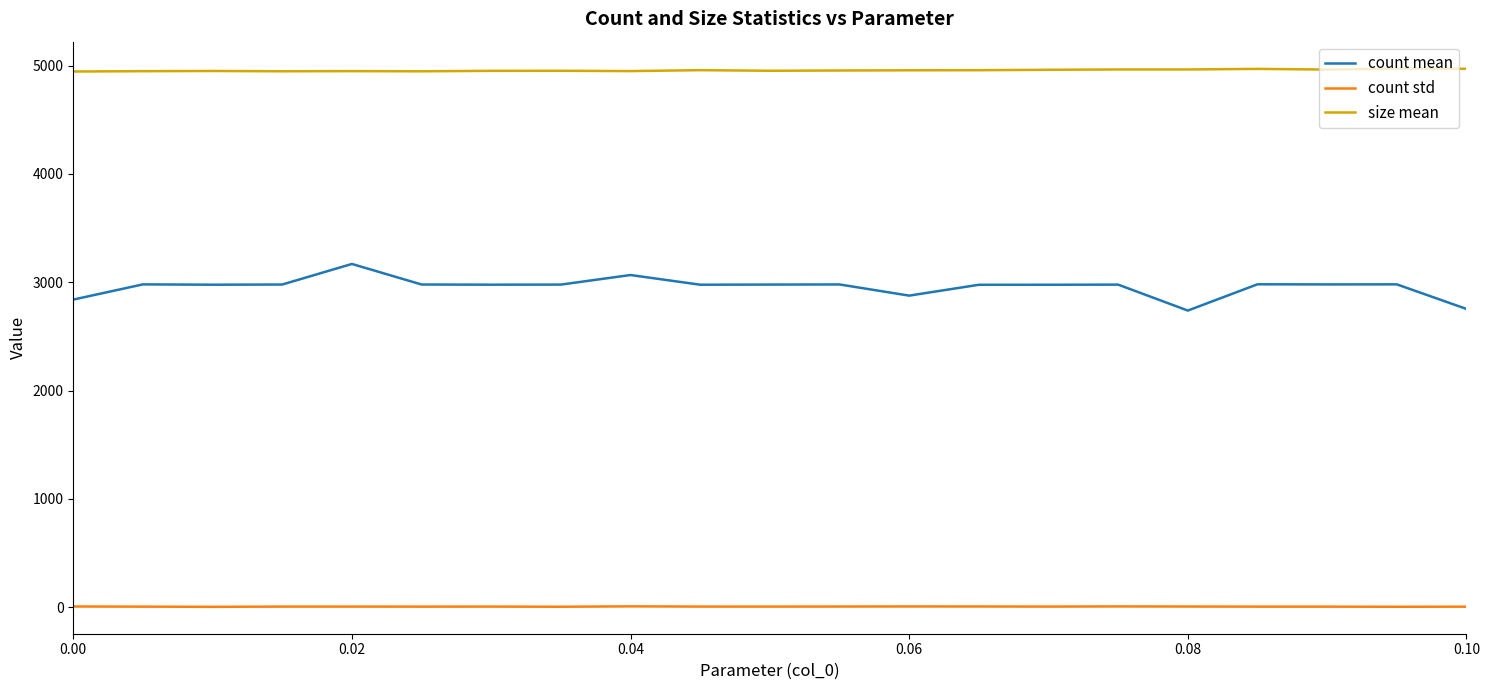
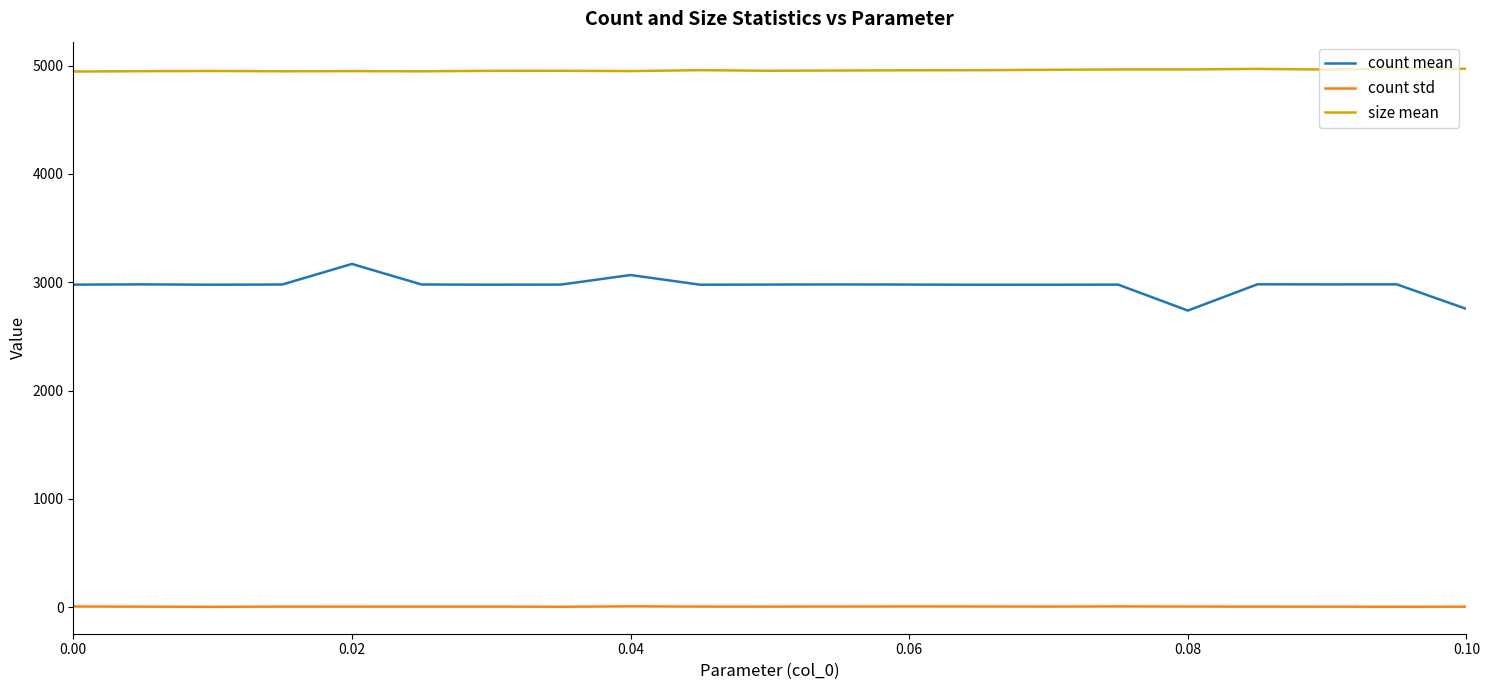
  {
    "count mean": {
-     "0.00": 2840,
+     "0.00": 2980,
      "0.02": 3170,
      "0.04": 3070,
-     "0.06": 2880,
+     "0.06": 2980,
      "0.08": 2740,
      "0.10": 2750
    },
    "count std": {
      "0.00": 10,
      "0.02": 10,
      "0.04": 10,
      "0.06": 10,
      "0.08": 10,
      "0.10": 10
    },
    "size mean": {
      "0.00": 4950,
      "0.02": 4950,
      "0.04": 4950,
      "0.06": 4960,
      "0.08": 4960,
      "0.10": 4970
    }
  }
